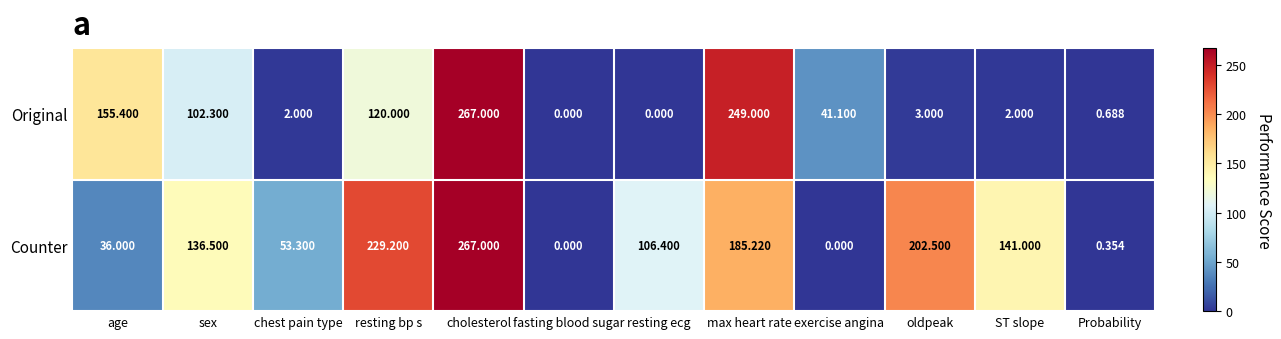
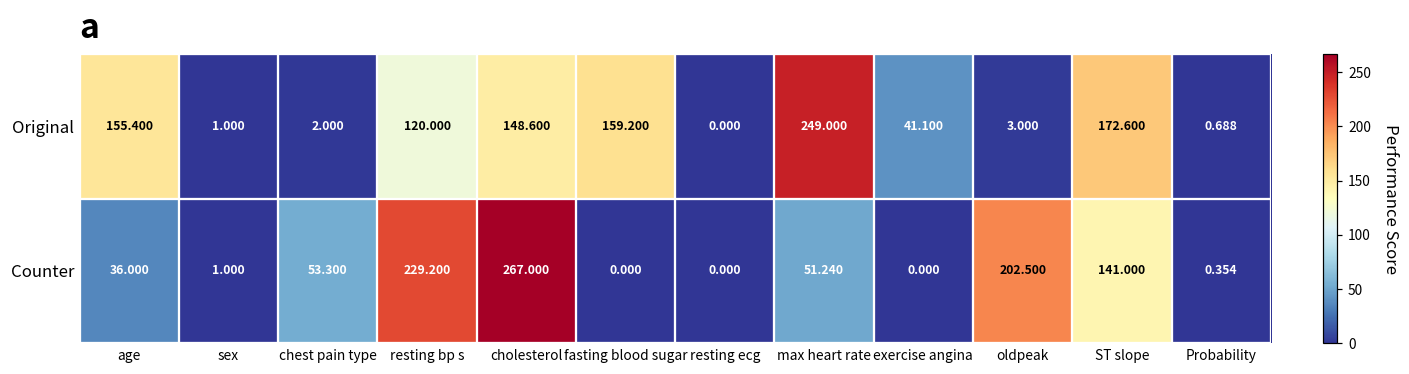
  {
    "Original": {
      "age": 155.400,
-     "sex": 102.300,
+     "sex": 1.000,
      "chest pain type": 2.000,
      "resting bp s": 120.000,
-     "cholesterol": 267.000,
-     "fasting blood sugar": 0.000,
+     "cholesterol": 148.600,
+     "fasting blood sugar": 159.200,
      "resting ecg": 0.000,
      "max heart rate": 249.000,
      "exercise angina": 41.100,
      "oldpeak": 3.000,
-     "ST slope": 2.000,
+     "ST slope": 172.600,
      "Probability": 0.688
    },
    "Counter": {
      "age": 36.000,
-     "sex": 136.500,
+     "sex": 1.000,
      "chest pain type": 53.300,
      "resting bp s": 229.200,
      "cholesterol": 267.000,
      "fasting blood sugar": 0.000,
-     "resting ecg": 106.400,
-     "max heart rate": 185.220,
+     "resting ecg": 0.000,
+     "max heart rate": 51.240,
      "exercise angina": 0.000,
      "oldpeak": 202.500,
      "ST slope": 141.000,
      "Probability": 0.354
    }
  }
